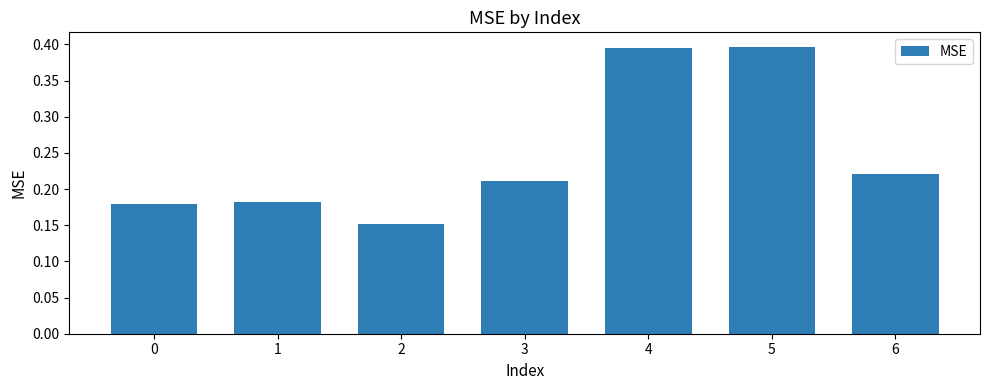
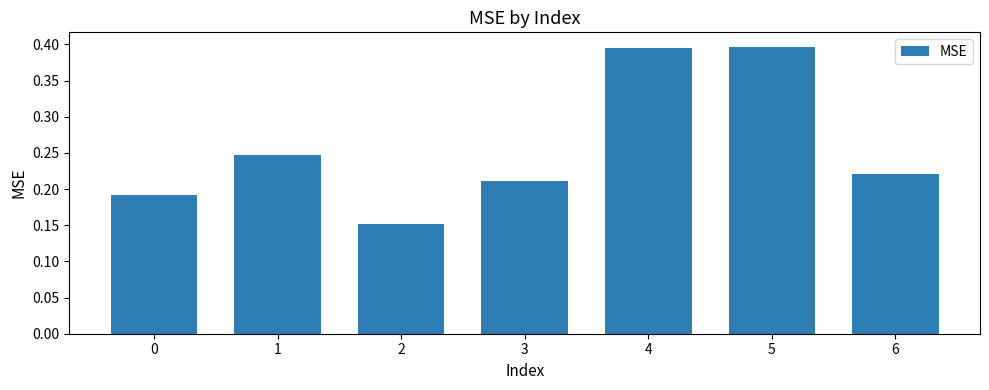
  {
-   "0": 0.18,
-   "1": 0.18,
+   "0": 0.19,
+   "1": 0.25,
    "2": 0.15,
    "3": 0.21,
    "4": 0.40,
    "5": 0.40,
    "6": 0.22
  }
